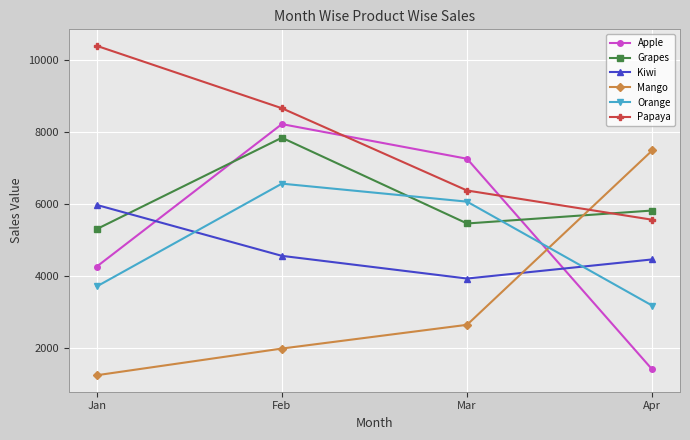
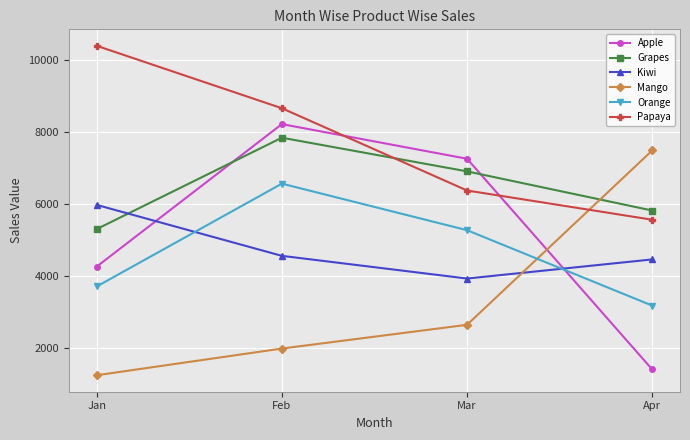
  {
    "Apple": {
      "Jan": 4300,
      "Feb": 8200,
      "Mar": 7300,
      "Apr": 1400
    },
    "Grapes": {
      "Jan": 5300,
      "Feb": 7800,
-     "Mar": 5500,
+     "Mar": 6900,
      "Apr": 5800
    },
    "Kiwi": {
      "Jan": 6000,
      "Feb": 4600,
      "Mar": 3900,
      "Apr": 4500
    },
    "Mango": {
      "Jan": 1300,
      "Feb": 2000,
      "Mar": 2600,
      "Apr": 7500
    },
    "Orange": {
      "Jan": 3700,
      "Feb": 6600,
-     "Mar": 6100,
+     "Mar": 5300,
      "Apr": 3200
    },
    "Papaya": {
      "Jan": 10400,
      "Feb": 8700,
      "Mar": 6400,
      "Apr": 5600
    }
  }
